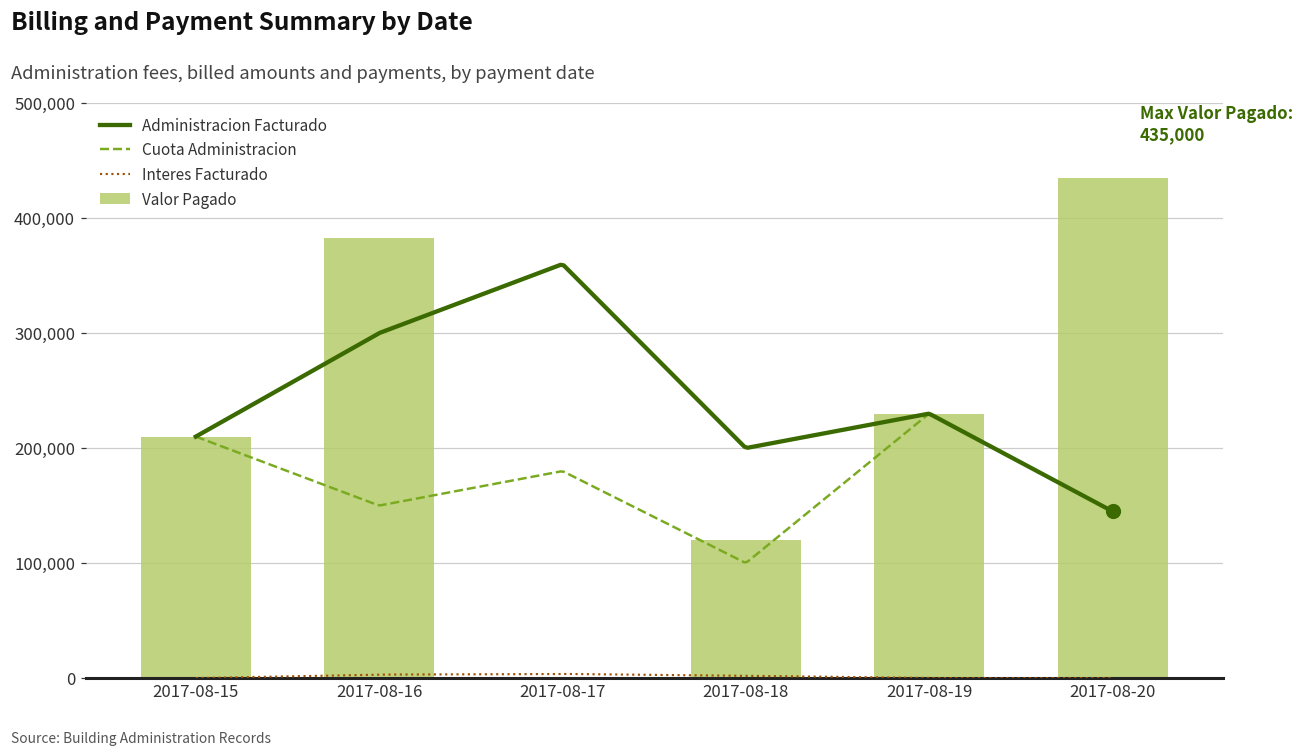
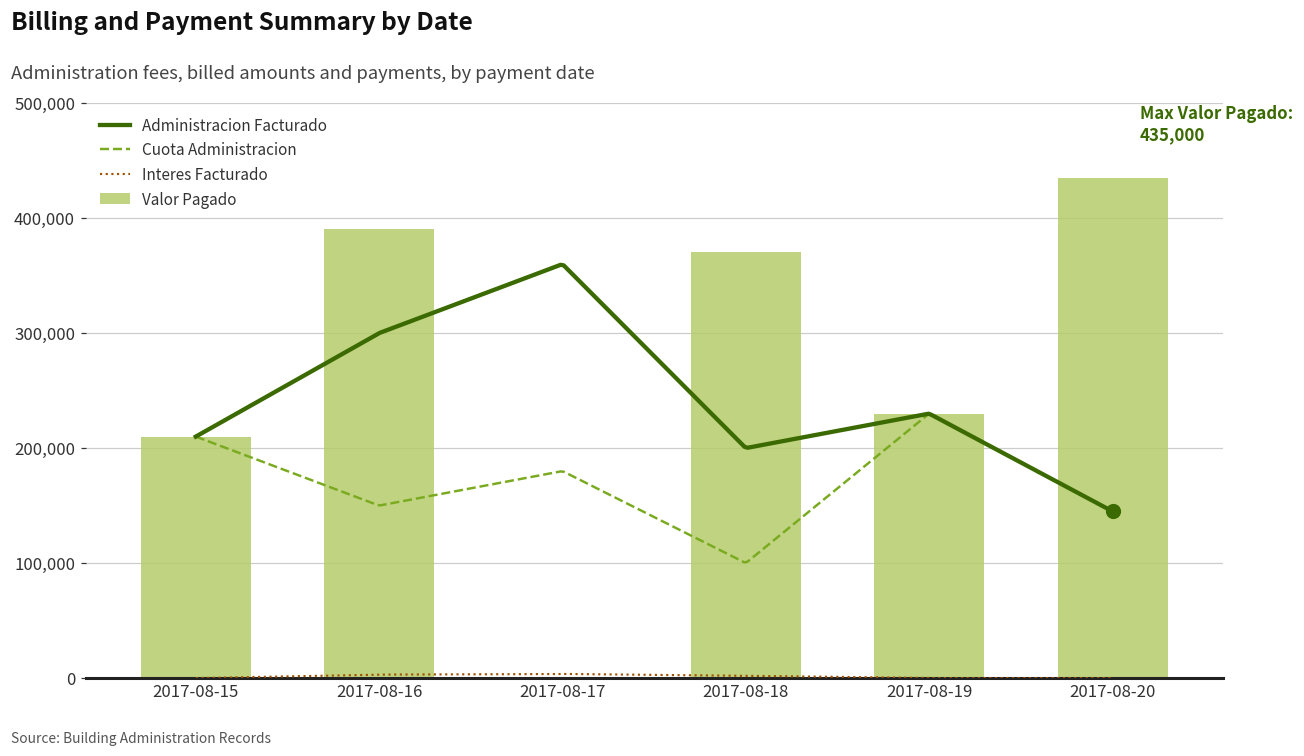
  {
    "Valor Pagado": {
      "2017-08-15": "210,000",
-     "2017-08-16": "383,000",
+     "2017-08-16": "391,000",
      "2017-08-17": "0",
-     "2017-08-18": "120,000",
+     "2017-08-18": "371,000",
      "2017-08-19": "230,000",
      "2017-08-20": "435,000"
    },
    "Interes Facturado": {
      "2017-08-15": "0",
      "2017-08-20": "0"
    }
  }
